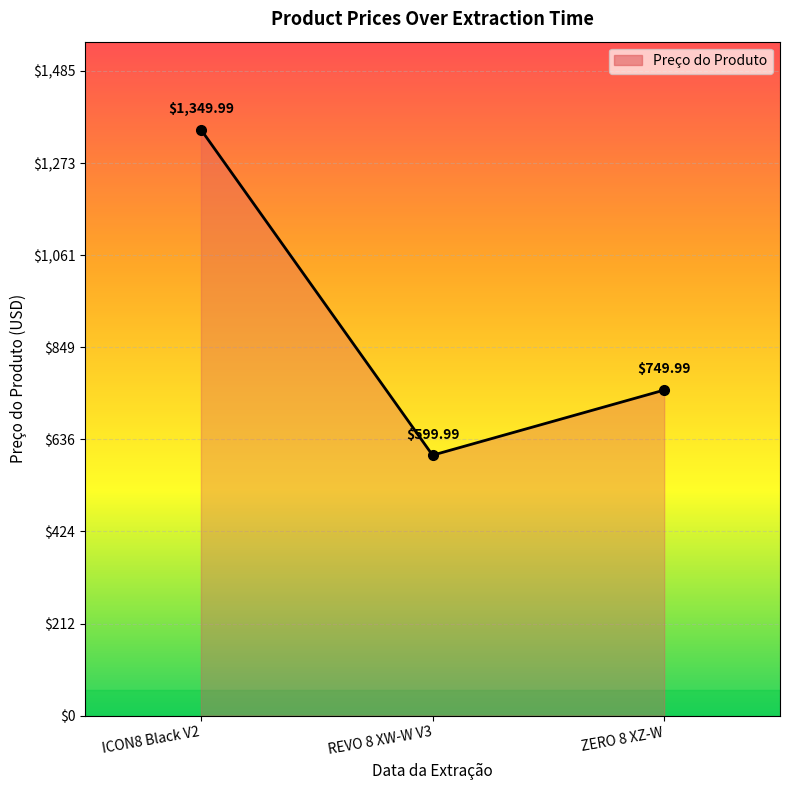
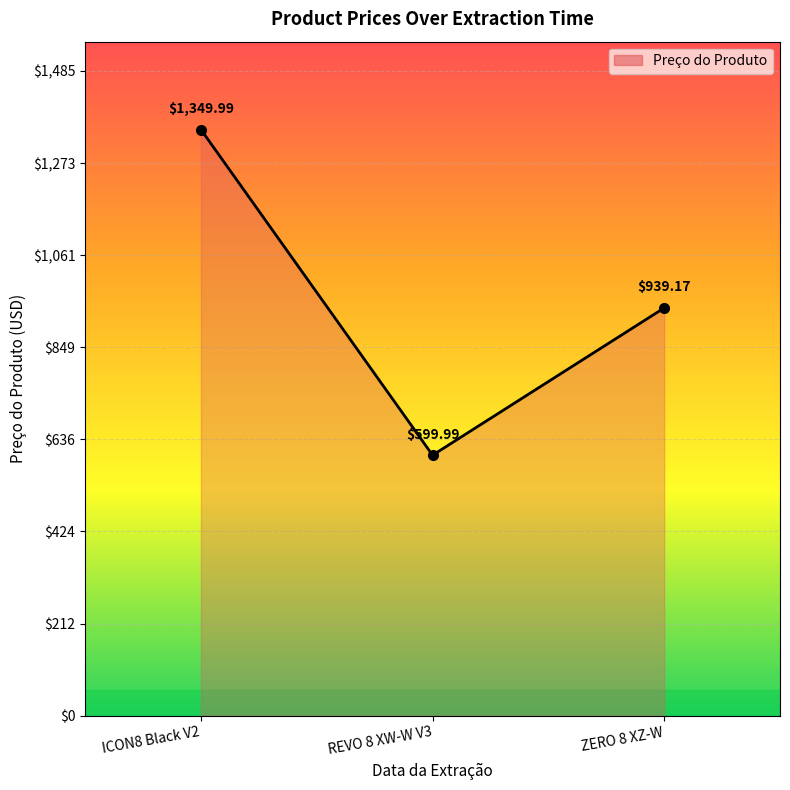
  {
    "ICON8 Black V2": "$1,349.99",
    "REVO 8 XW-W V3": "$599.99",
-   "ZERO 8 XZ-W": "$749.99"
+   "ZERO 8 XZ-W": "$939.17"
  }
